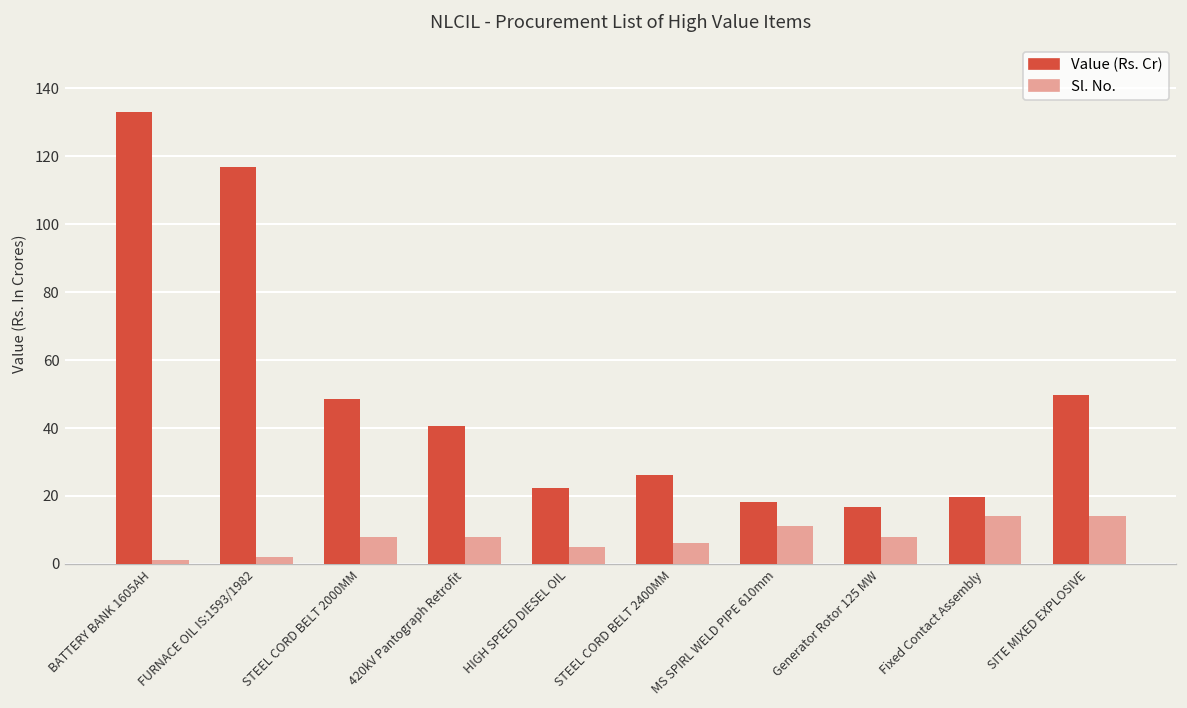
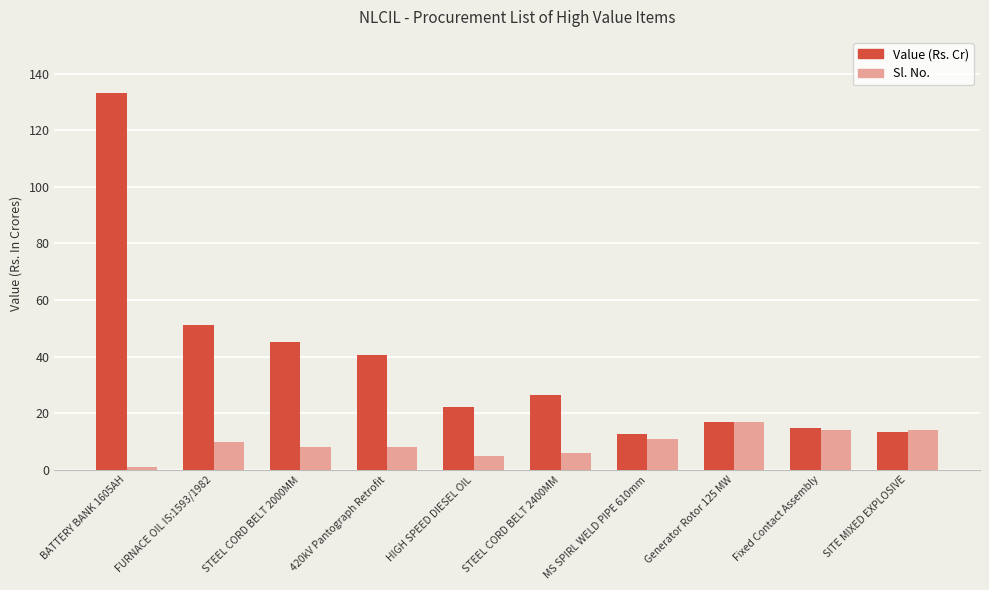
  {
    "Value (Rs. Cr)": {
      "BATTERY BANK 1605AH": 133,
-     "FURNACE OIL IS:1593/1982": 117,
-     "STEEL CORD BELT 2000MM": 49,
+     "FURNACE OIL IS:1593/1982": 51,
+     "STEEL CORD BELT 2000MM": 45,
      "420kV Pantograph Retrofit": 41,
      "HIGH SPEED DIESEL OIL": 22,
      "STEEL CORD BELT 2400MM": 26,
-     "MS SPIRL WELD PIPE 610mm": 18,
+     "MS SPIRL WELD PIPE 610mm": 13,
      "Generator Rotor 125 MW": 17,
-     "Fixed Contact Assembly": 20,
-     "SITE MIXED EXPLOSIVE": 50
+     "Fixed Contact Assembly": 15,
+     "SITE MIXED EXPLOSIVE": 13
    },
    "Sl. No.": {
      "BATTERY BANK 1605AH": 1,
-     "FURNACE OIL IS:1593/1982": 2,
+     "FURNACE OIL IS:1593/1982": 10,
      "STEEL CORD BELT 2000MM": 8,
      "420kV Pantograph Retrofit": 8,
      "HIGH SPEED DIESEL OIL": 5,
      "STEEL CORD BELT 2400MM": 6,
      "MS SPIRL WELD PIPE 610mm": 11,
-     "Generator Rotor 125 MW": 8,
+     "Generator Rotor 125 MW": 17,
      "Fixed Contact Assembly": 14,
      "SITE MIXED EXPLOSIVE": 14
    }
  }
